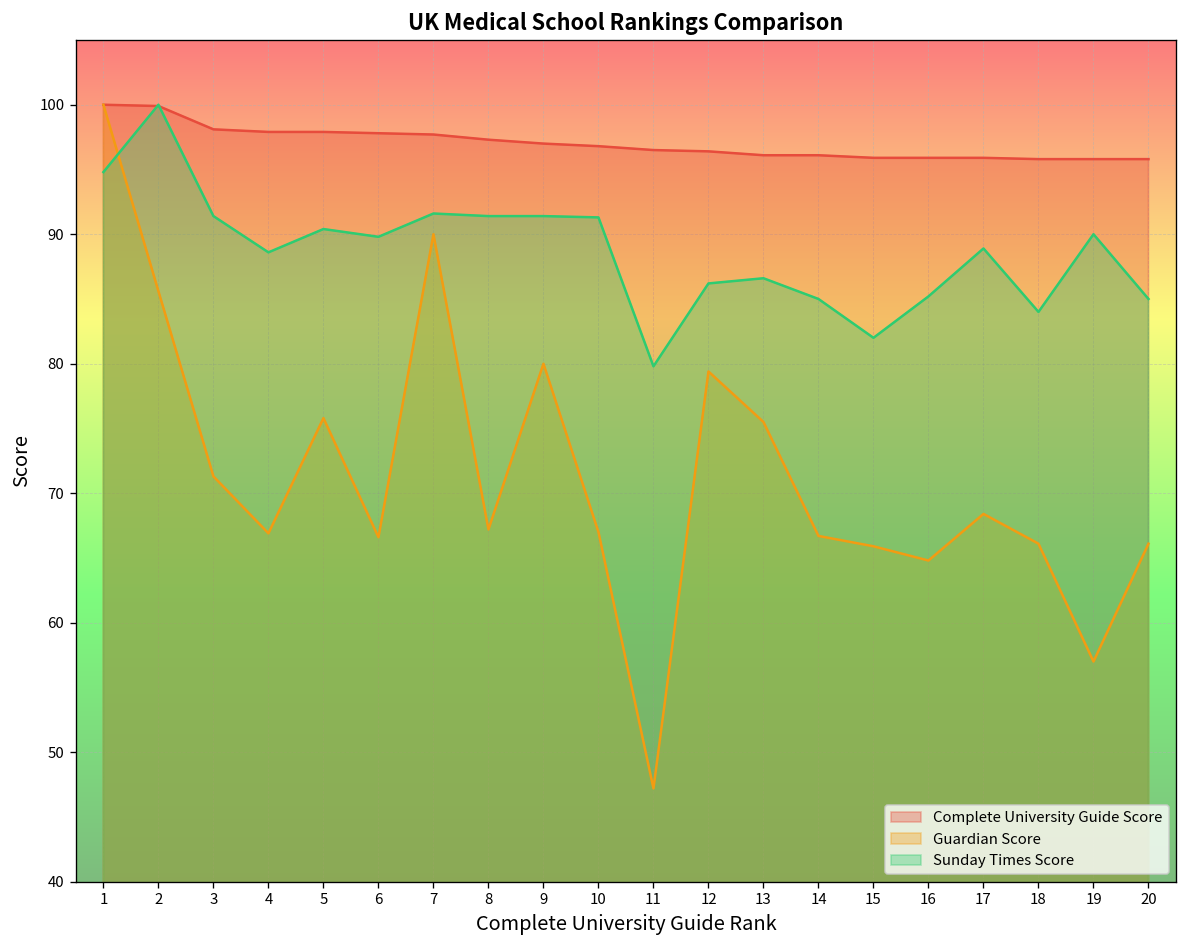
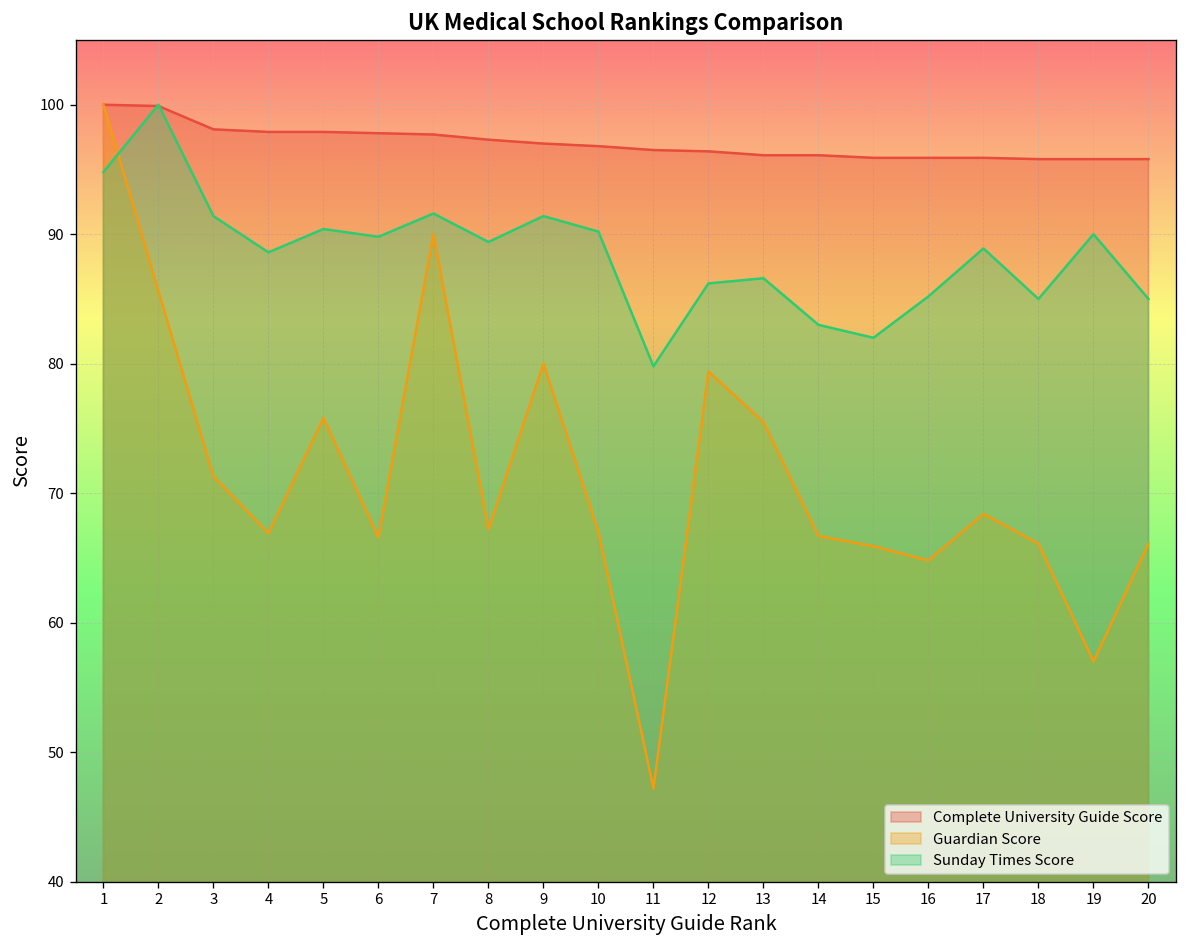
  {
    "Sunday Times Score": {
      "1": 94.8,
      "3": 91.4,
      "4": 88.6,
      "5": 90.4,
      "6": 89.8,
      "7": 91.6,
-     "8": 91.4,
+     "8": 89.4,
      "9": 91.4,
-     "10": 91.3,
+     "10": 90.2,
      "11": 79.8,
      "12": 86.2,
      "13": 86.6,
-     "14": 85,
+     "14": 83,
      "15": 82.0,
      "16": 85.2,
      "17": 88.9,
-     "18": 84,
+     "18": 85,
      "19": 90.0,
      "20": 85.0
    }
  }
